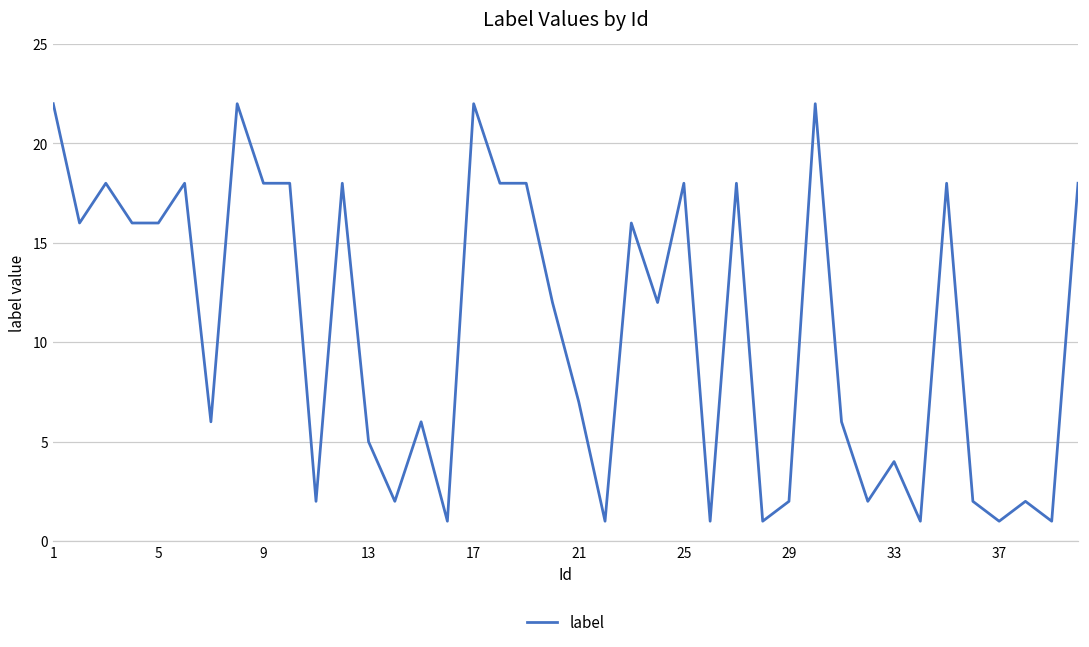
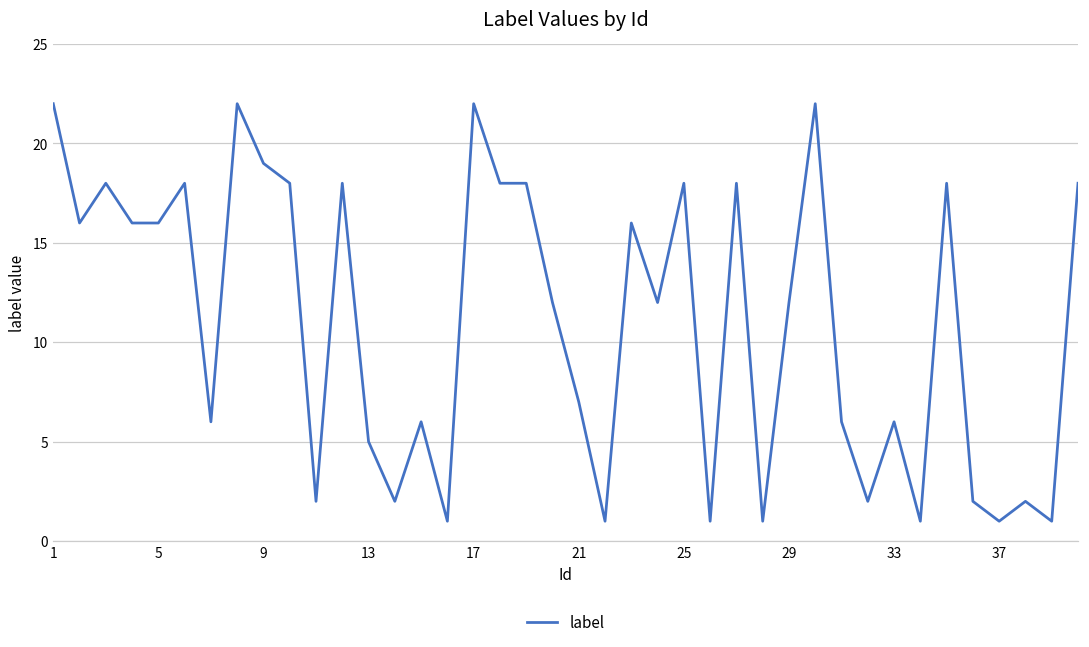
  {
    "1": 22,
    "5": 16,
-   "9": 18,
+   "9": 19,
    "13": 5,
    "17": 22,
    "21": 7,
    "25": 18,
-   "29": 2,
-   "33": 4,
+   "29": 12,
+   "33": 6,
    "37": 1
  }
